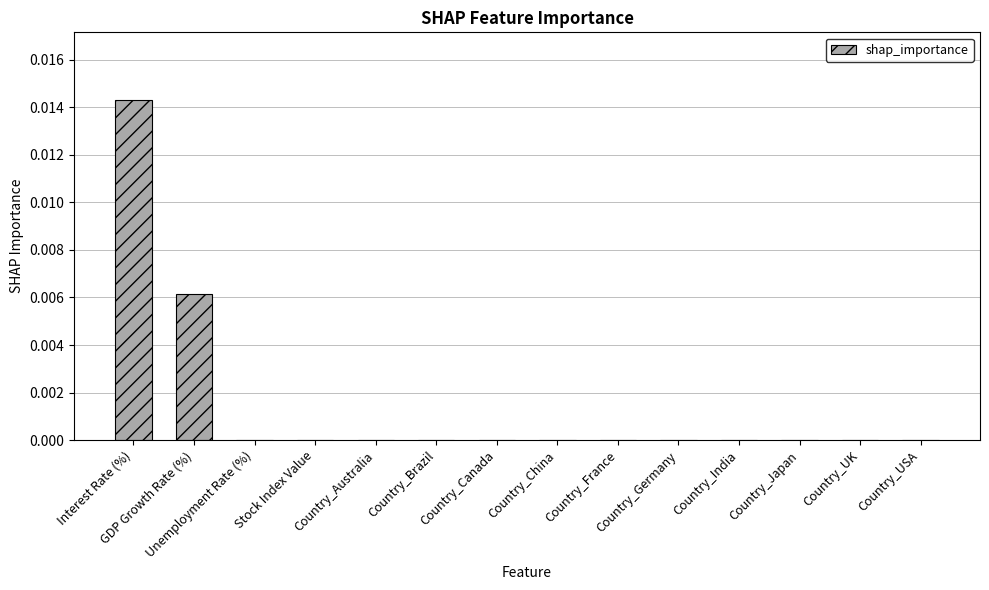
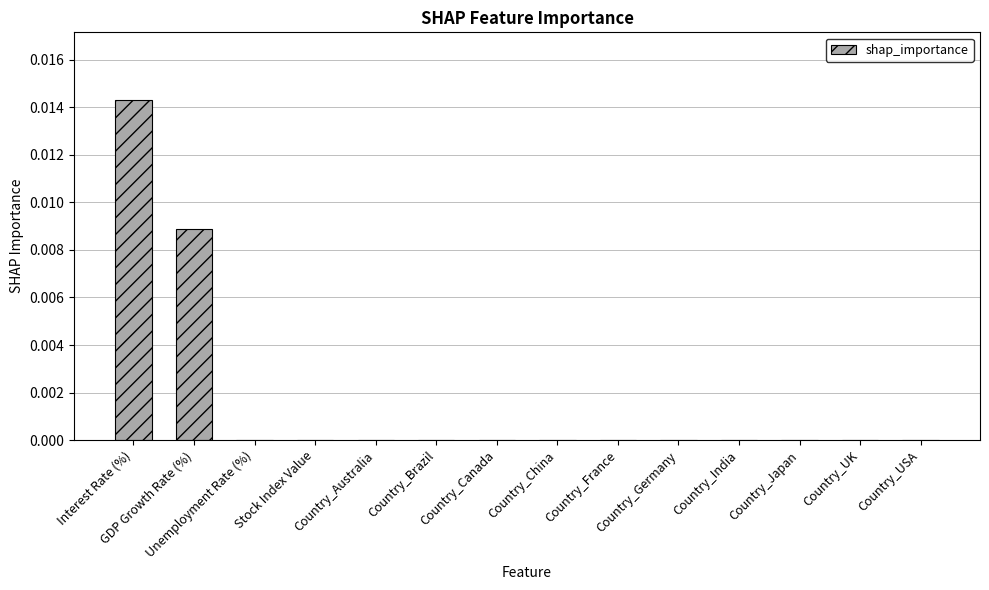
  {
    "Interest Rate (%)": 0.0143,
-   "GDP Growth Rate (%)": 0.0061,
+   "GDP Growth Rate (%)": 0.0089,
    "Unemployment Rate (%)": 0.0000,
    "Stock Index Value": 0.0000,
    "Country_Australia": 0.0000,
    "Country_Brazil": 0.0000,
    "Country_Canada": 0.0000,
    "Country_China": 0.0000,
    "Country_France": 0.0000,
    "Country_Germany": 0.0000,
    "Country_India": 0.0000,
    "Country_Japan": 0.0000,
    "Country_UK": 0.0000,
    "Country_USA": 0.0000
  }
